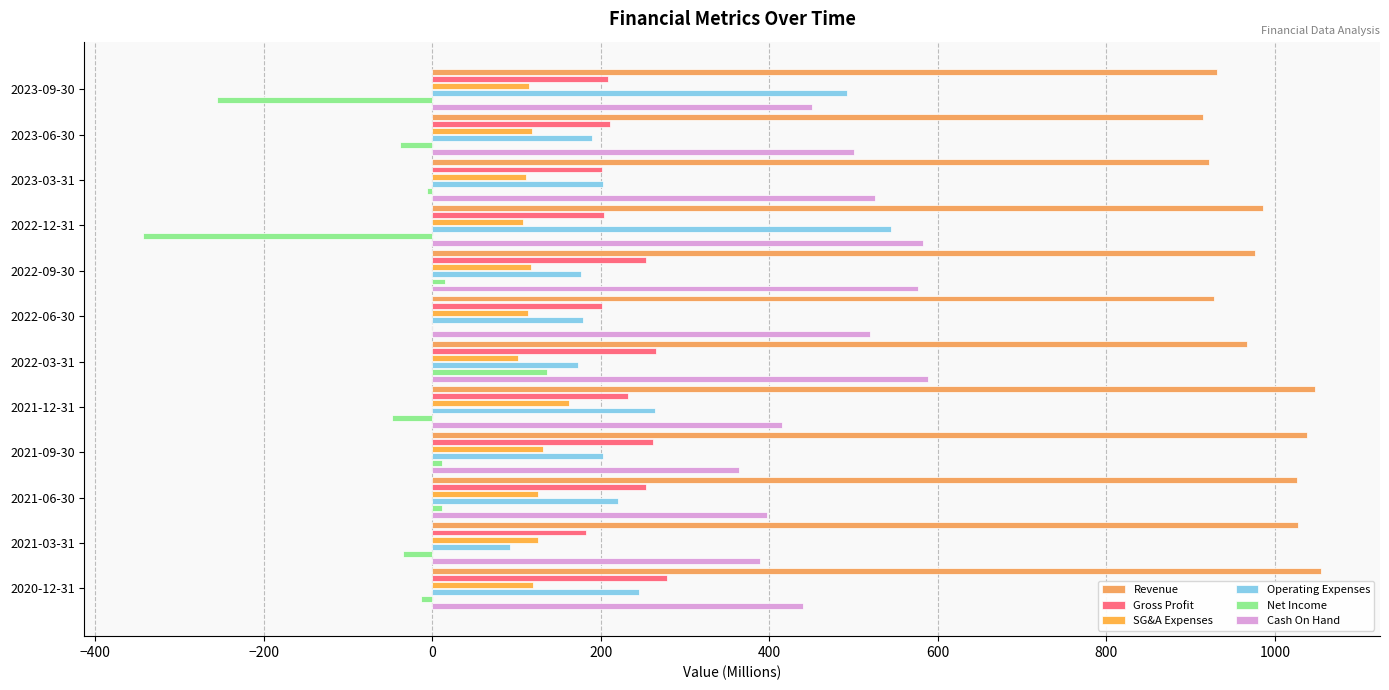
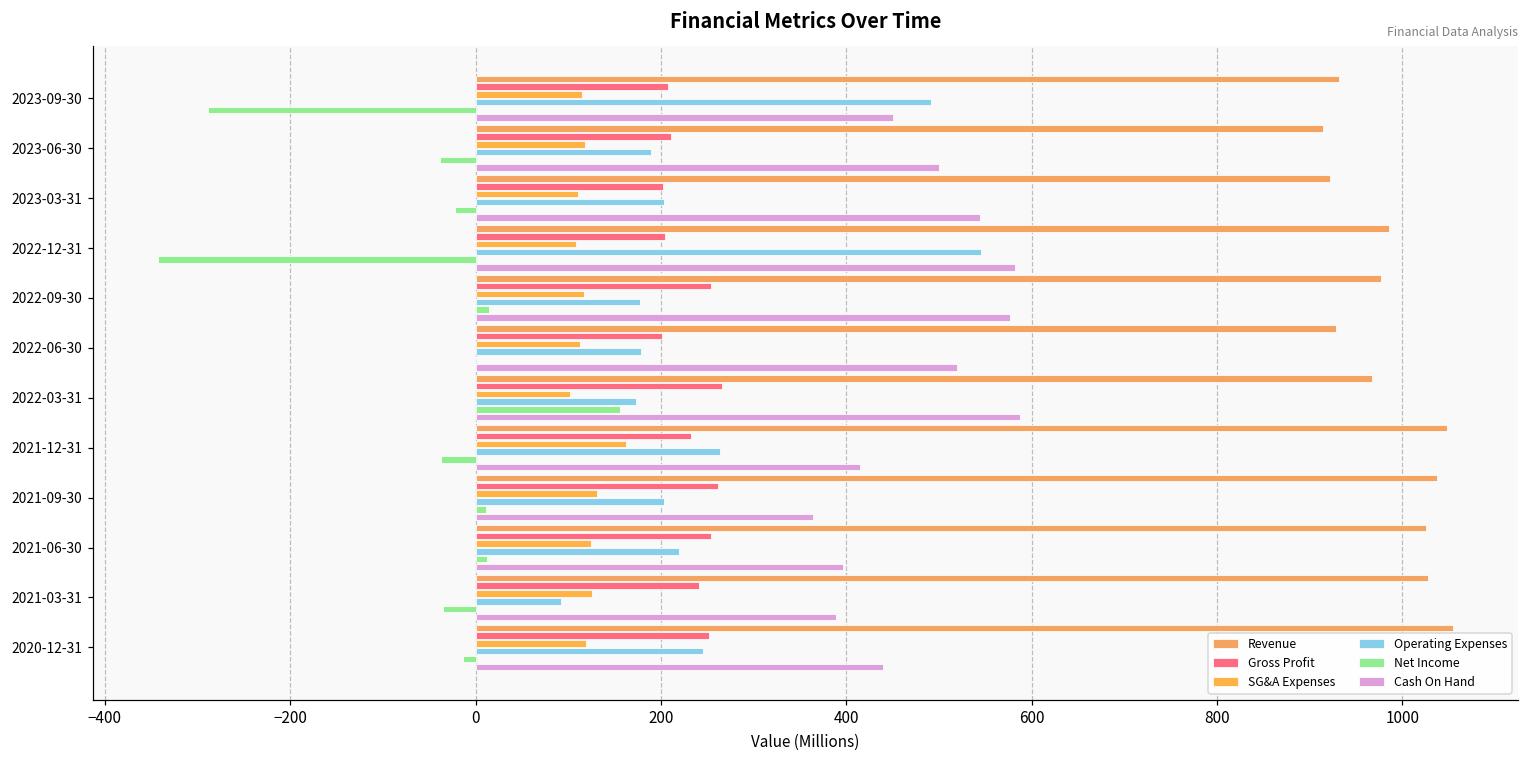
  {
    "Gross Profit": {
      "2023-09-30": 210,
      "2023-06-30": 210,
      "2023-03-31": 200,
      "2022-12-31": 200,
      "2022-09-30": 250,
      "2022-06-30": 200,
      "2022-03-31": 270,
      "2021-12-31": 230,
      "2021-09-30": 260,
      "2021-06-30": 250,
-     "2021-03-31": 180,
-     "2020-12-31": 280
+     "2021-03-31": 240,
+     "2020-12-31": 250
    },
    "Operating Expenses": {
      "2023-09-30": 490,
      "2023-06-30": 190,
      "2023-03-31": 200,
      "2022-12-31": 550,
      "2022-09-30": 180,
      "2022-06-30": 180,
      "2022-03-31": 170,
      "2021-12-31": 260,
      "2021-09-30": 200,
      "2021-06-30": 220,
      "2021-03-31": 90,
      "2020-12-31": 250
    },
    "Net Income": {
-     "2023-09-30": -260,
+     "2023-09-30": -290,
      "2023-06-30": -40,
-     "2023-03-31": -10,
+     "2023-03-31": -20,
      "2022-12-31": -340,
      "2022-09-30": 20,
      "2022-06-30": 0,
-     "2022-03-31": 140,
-     "2021-12-31": -50,
+     "2022-03-31": 160,
+     "2021-12-31": -40,
      "2021-09-30": 10,
      "2021-06-30": 10,
      "2021-03-31": -40,
      "2020-12-31": -10
    },
    "Cash On Hand": {
      "2023-09-30": 450,
      "2023-06-30": 500,
-     "2023-03-31": 530,
+     "2023-03-31": 540,
      "2022-12-31": 580,
      "2022-09-30": 580,
      "2022-06-30": 520,
      "2022-03-31": 590,
      "2021-12-31": 420,
      "2021-09-30": 360,
      "2021-06-30": 400,
      "2021-03-31": 390,
      "2020-12-31": 440
    }
  }
